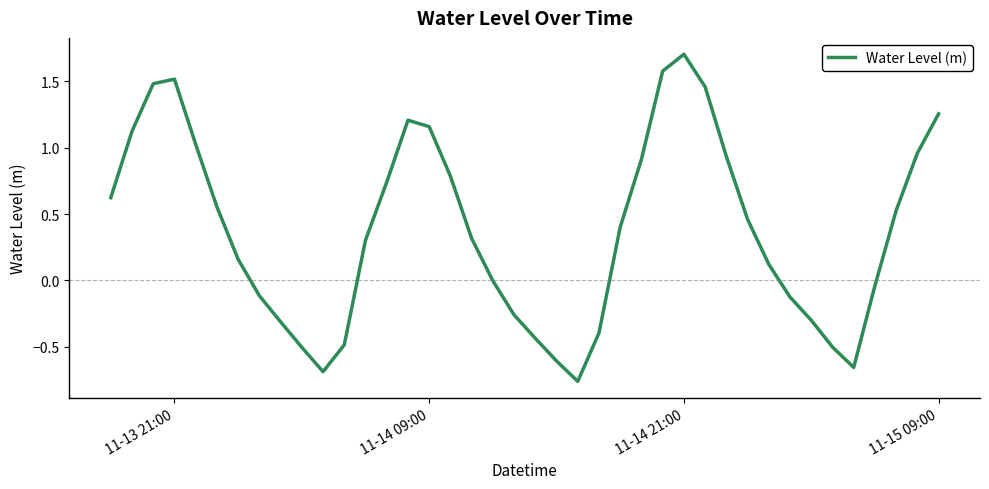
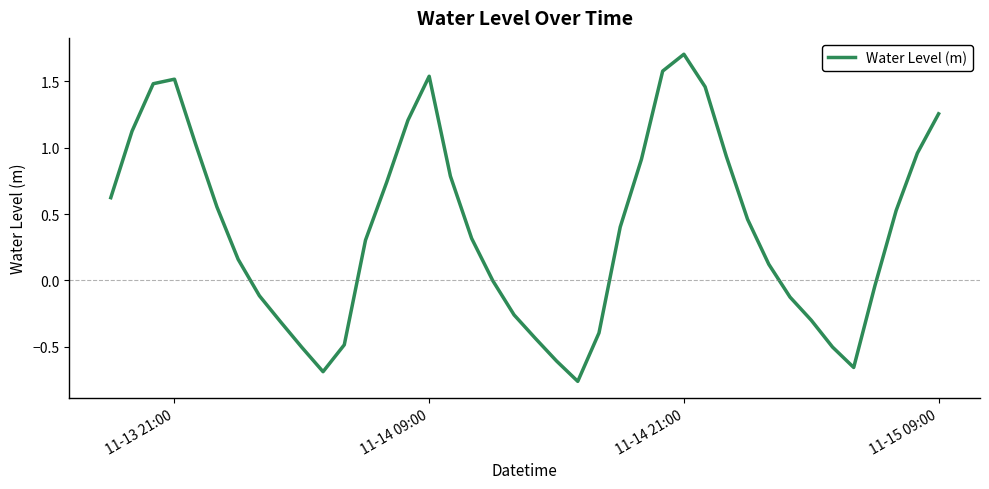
  {
    "11-13 21:00": 1.52,
-   "11-14 09:00": 1.16,
+   "11-14 09:00": 1.54,
    "11-14 21:00": 1.70,
    "11-15 09:00": 1.25
  }
